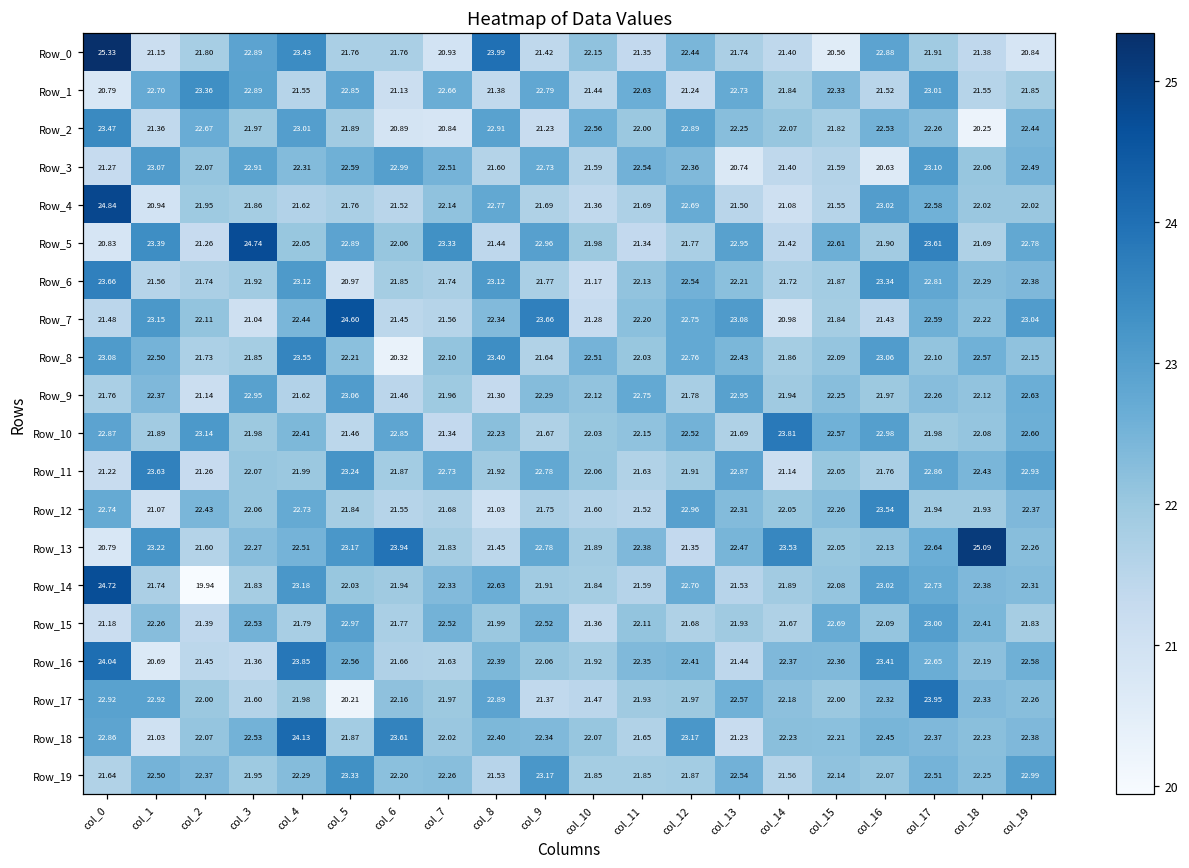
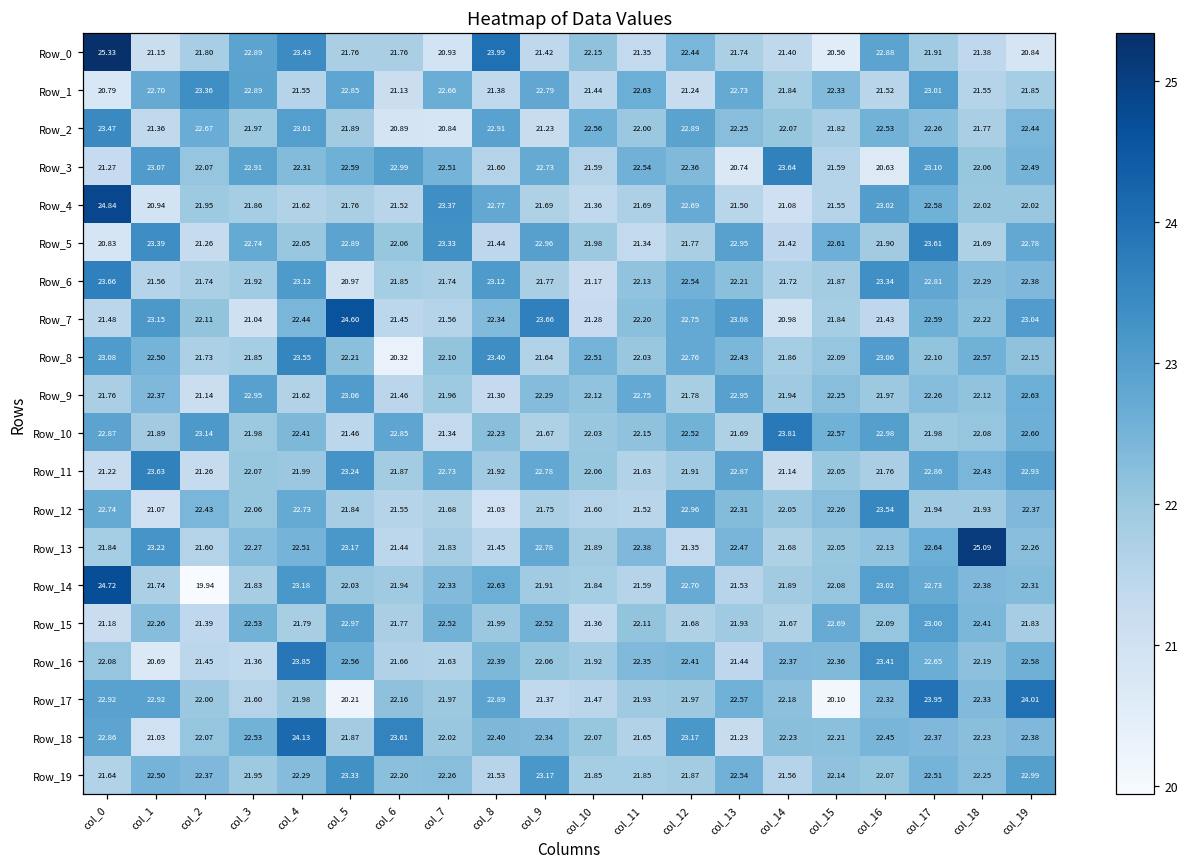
  {
    "Row_2": {
      "col_0": 23.47,
      "col_1": 21.36,
      "col_2": 22.67,
      "col_3": 21.97,
      "col_4": 23.01,
      "col_5": 21.89,
      "col_6": 20.89,
      "col_7": 20.84,
      "col_8": 22.91,
      "col_9": 21.23,
      "col_10": 22.56,
      "col_11": 22.00,
      "col_12": 22.89,
      "col_13": 22.25,
      "col_14": 22.07,
      "col_15": 21.82,
      "col_16": 22.53,
      "col_17": 22.26,
-     "col_18": 20.25,
+     "col_18": 21.77,
      "col_19": 22.44
    },
    "Row_3": {
      "col_0": 21.27,
      "col_1": 23.07,
      "col_2": 22.07,
      "col_3": 22.91,
      "col_4": 22.31,
      "col_5": 22.59,
      "col_6": 22.99,
      "col_7": 22.51,
      "col_8": 21.60,
      "col_9": 22.73,
      "col_10": 21.59,
      "col_11": 22.54,
      "col_12": 22.36,
      "col_13": 20.74,
-     "col_14": 21.40,
+     "col_14": 23.64,
      "col_15": 21.59,
      "col_16": 20.63,
      "col_17": 23.10,
      "col_18": 22.06,
      "col_19": 22.49
    },
    "Row_4": {
      "col_0": 24.84,
      "col_1": 20.94,
      "col_2": 21.95,
      "col_3": 21.86,
      "col_4": 21.62,
      "col_5": 21.76,
      "col_6": 21.52,
-     "col_7": 22.14,
+     "col_7": 23.37,
      "col_8": 22.77,
      "col_9": 21.69,
      "col_10": 21.36,
      "col_11": 21.69,
      "col_12": 22.69,
      "col_13": 21.50,
      "col_14": 21.08,
      "col_15": 21.55,
      "col_16": 23.02,
      "col_17": 22.58,
      "col_18": 22.02,
      "col_19": 22.02
    },
    "Row_5": {
      "col_0": 20.83,
      "col_1": 23.39,
      "col_2": 21.26,
-     "col_3": 24.74,
+     "col_3": 22.74,
      "col_4": 22.05,
      "col_5": 22.89,
      "col_6": 22.06,
      "col_7": 23.33,
      "col_8": 21.44,
      "col_9": 22.96,
      "col_10": 21.98,
      "col_11": 21.34,
      "col_12": 21.77,
      "col_13": 22.95,
      "col_14": 21.42,
      "col_15": 22.61,
      "col_16": 21.90,
      "col_17": 23.61,
      "col_18": 21.69,
      "col_19": 22.78
    },
    "Row_13": {
-     "col_0": 20.79,
+     "col_0": 21.84,
      "col_1": 23.22,
      "col_2": 21.60,
      "col_3": 22.27,
      "col_4": 22.51,
      "col_5": 23.17,
-     "col_6": 23.94,
+     "col_6": 21.44,
      "col_7": 21.83,
      "col_8": 21.45,
      "col_9": 22.78,
      "col_10": 21.89,
      "col_11": 22.38,
      "col_12": 21.35,
      "col_13": 22.47,
-     "col_14": 23.53,
+     "col_14": 21.68,
      "col_15": 22.05,
      "col_16": 22.13,
      "col_17": 22.64,
      "col_18": 25.09,
      "col_19": 22.26
    },
    "Row_16": {
-     "col_0": 24.04,
+     "col_0": 22.08,
      "col_1": 20.69,
      "col_2": 21.45,
      "col_3": 21.36,
      "col_4": 23.85,
      "col_5": 22.56,
      "col_6": 21.66,
      "col_7": 21.63,
      "col_8": 22.39,
      "col_9": 22.06,
      "col_10": 21.92,
      "col_11": 22.35,
      "col_12": 22.41,
      "col_13": 21.44,
      "col_14": 22.37,
      "col_15": 22.36,
      "col_16": 23.41,
      "col_17": 22.65,
      "col_18": 22.19,
      "col_19": 22.58
    },
    "Row_17": {
      "col_0": 22.92,
      "col_1": 22.92,
      "col_2": 22.00,
      "col_3": 21.60,
      "col_4": 21.98,
      "col_5": 20.21,
      "col_6": 22.16,
      "col_7": 21.97,
      "col_8": 22.89,
      "col_9": 21.37,
      "col_10": 21.47,
      "col_11": 21.93,
      "col_12": 21.97,
      "col_13": 22.57,
      "col_14": 22.18,
-     "col_15": 22.00,
+     "col_15": 20.10,
      "col_16": 22.32,
      "col_17": 23.95,
      "col_18": 22.33,
-     "col_19": 22.26
+     "col_19": 24.01
    }
  }
